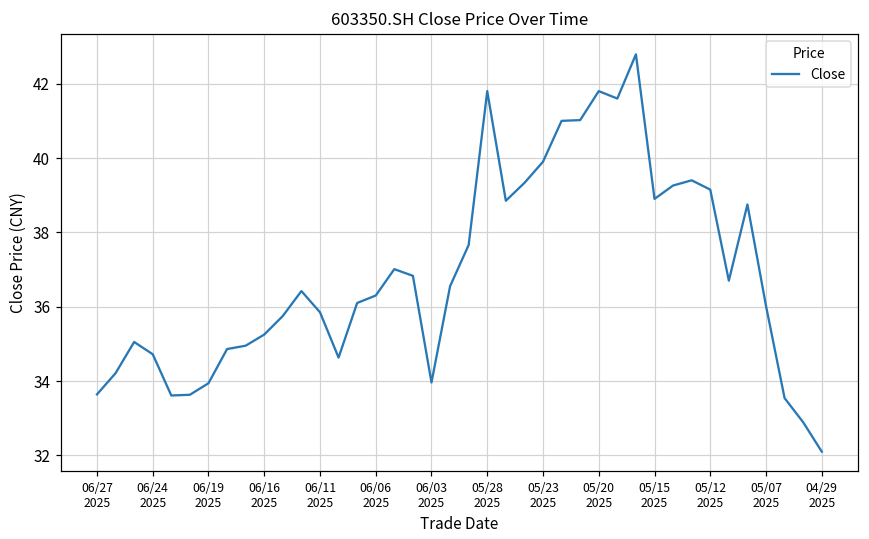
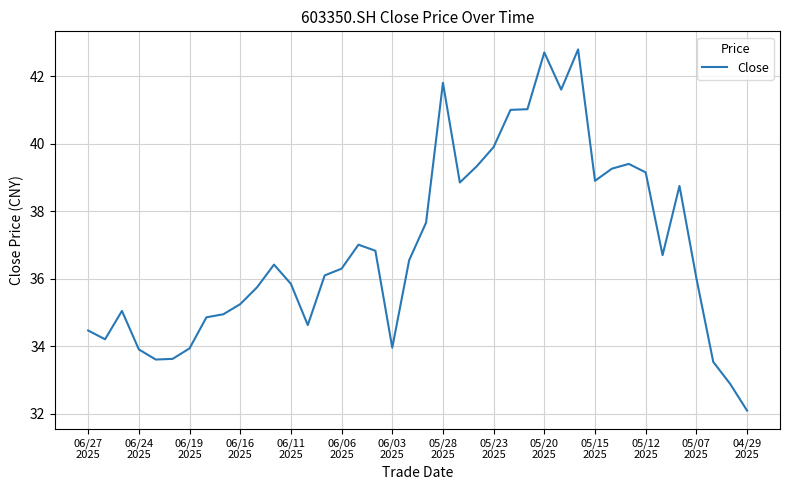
  {
-   "06/27 2025": 33.6,
-   "06/24 2025": 34.7,
+   "06/27 2025": 34.5,
+   "06/24 2025": 33.9,
    "06/19 2025": 33.9,
    "06/16 2025": 35.3,
    "06/11 2025": 35.9,
    "06/06 2025": 36.3,
    "06/03 2025": 34.0,
    "05/28 2025": 41.8,
    "05/23 2025": 39.9,
-   "05/20 2025": 41.8,
+   "05/20 2025": 42.7,
    "05/15 2025": 38.9,
    "05/12 2025": 39.2,
    "05/07 2025": 36.0,
    "04/29 2025": 32.1
  }
